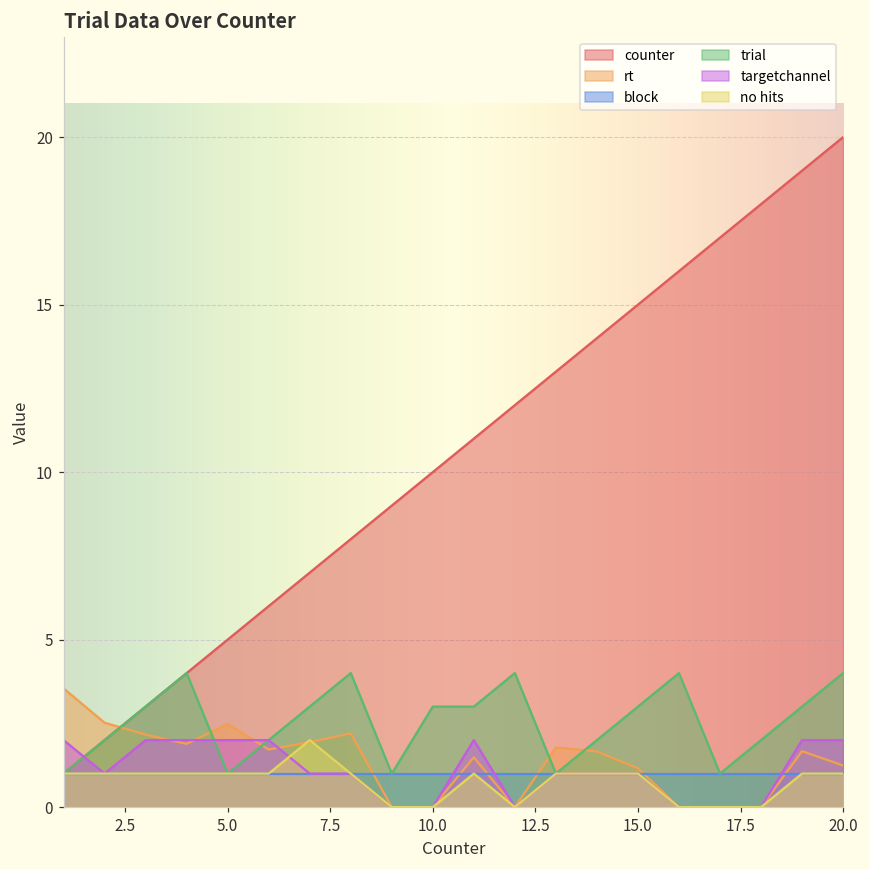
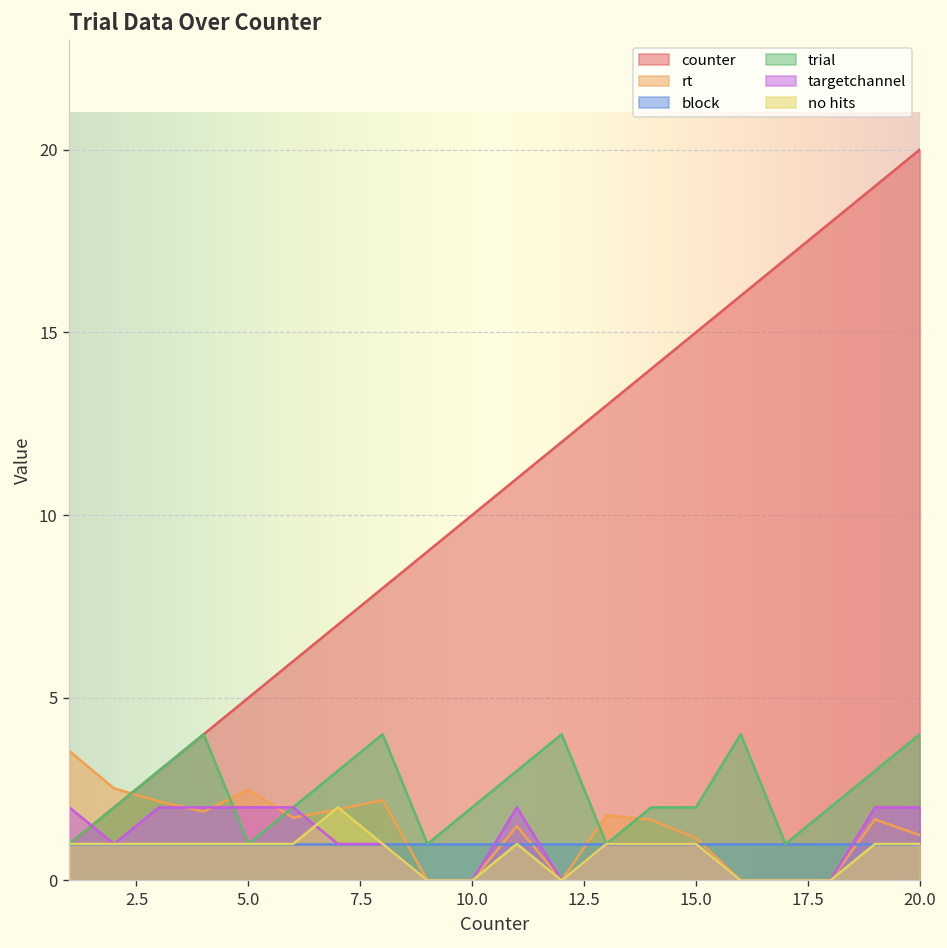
  {
    "block": {
      "10.0": 1
    },
    "trial": {
-     "10.0": 3,
-     "15.0": 3,
+     "10.0": 2,
+     "15.0": 2,
      "20.0": 4
    },
    "targetchannel": {
      "5.0": 2,
      "20.0": 2
    }
  }
